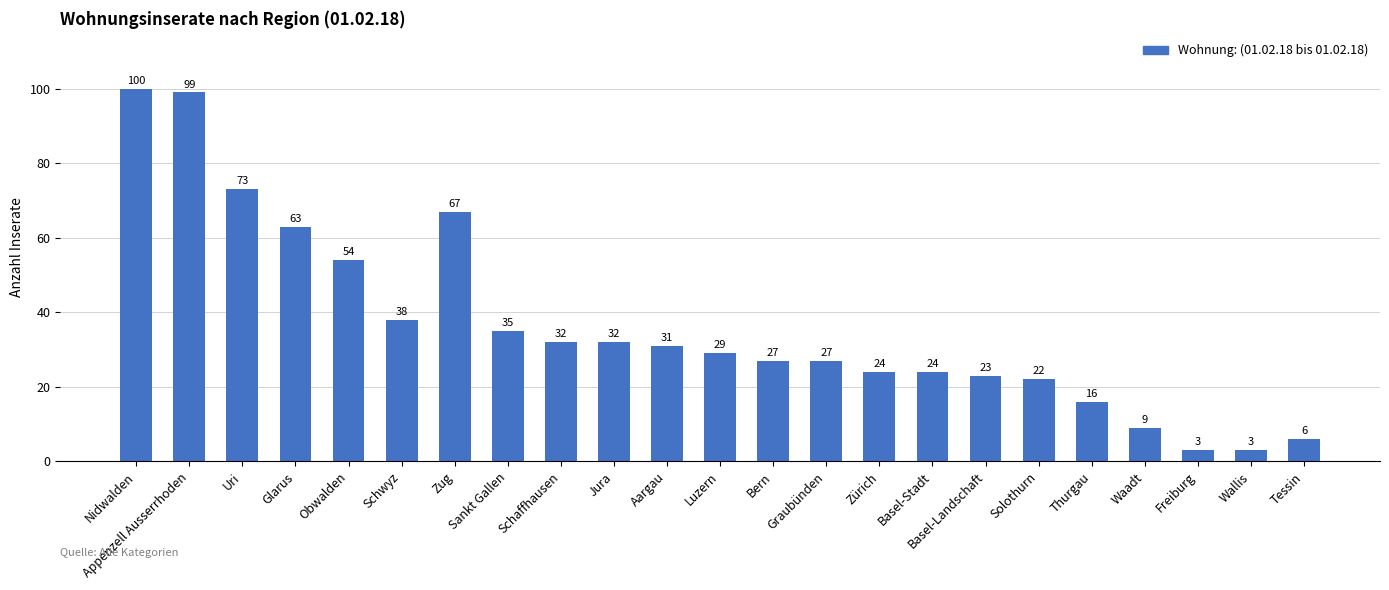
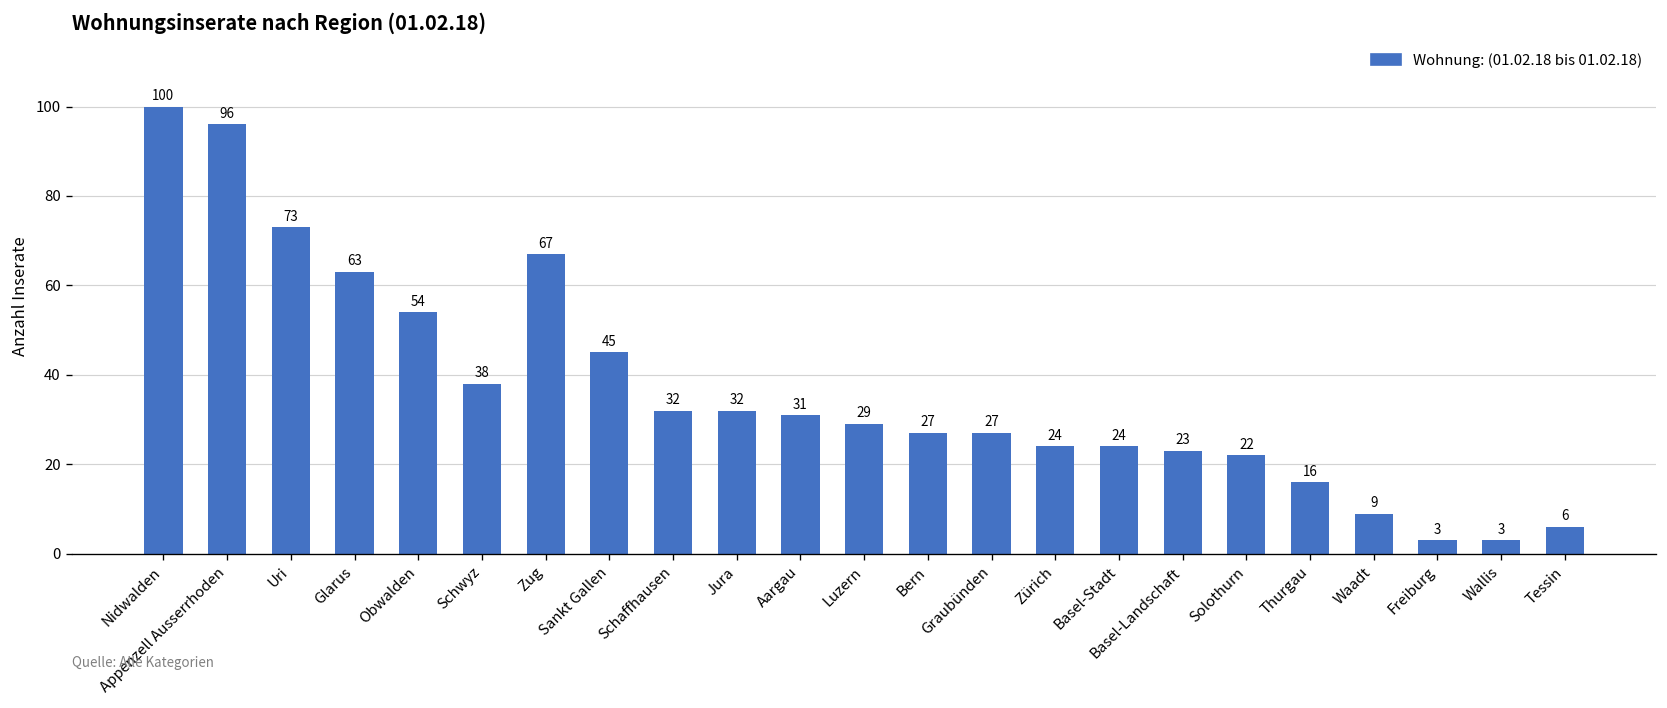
  {
    "Nidwalden": 100,
-   "Appenzell Ausserrhoden": 99,
+   "Appenzell Ausserrhoden": 96,
    "Uri": 73,
    "Glarus": 63,
    "Obwalden": 54,
    "Schwyz": 38,
    "Zug": 67,
-   "Sankt Gallen": 35,
+   "Sankt Gallen": 45,
    "Schaffhausen": 32,
    "Jura": 32,
    "Aargau": 31,
    "Luzern": 29,
    "Bern": 27,
    "Graubünden": 27,
    "Zürich": 24,
    "Basel-Stadt": 24,
    "Basel-Landschaft": 23,
    "Solothurn": 22,
    "Thurgau": 16,
    "Waadt": 9,
    "Freiburg": 3,
    "Wallis": 3,
    "Tessin": 6
  }
